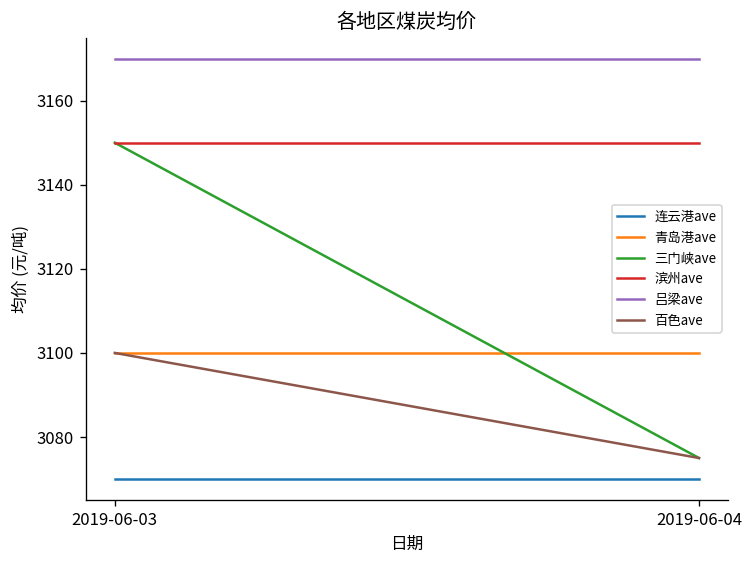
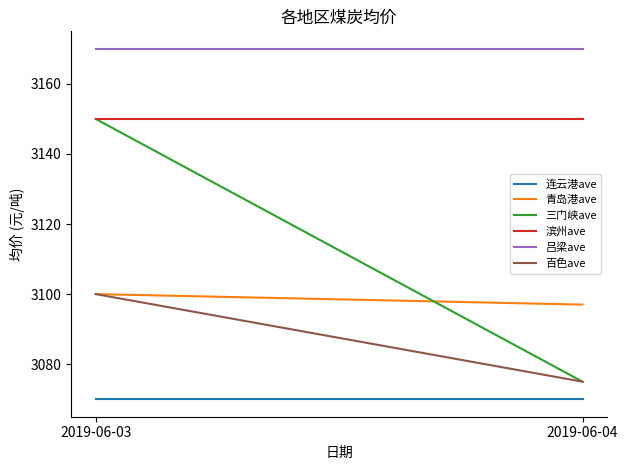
  {
    "连云港ave": {
      "2019-06-03": 3070,
      "2019-06-04": 3070
    },
    "青岛港ave": {
-     "2019-06-04": 3100
+     "2019-06-04": 3097
    },
    "滨州ave": {
      "2019-06-04": 3150
    },
    "吕梁ave": {
      "2019-06-03": 3170,
      "2019-06-04": 3170
    }
  }
